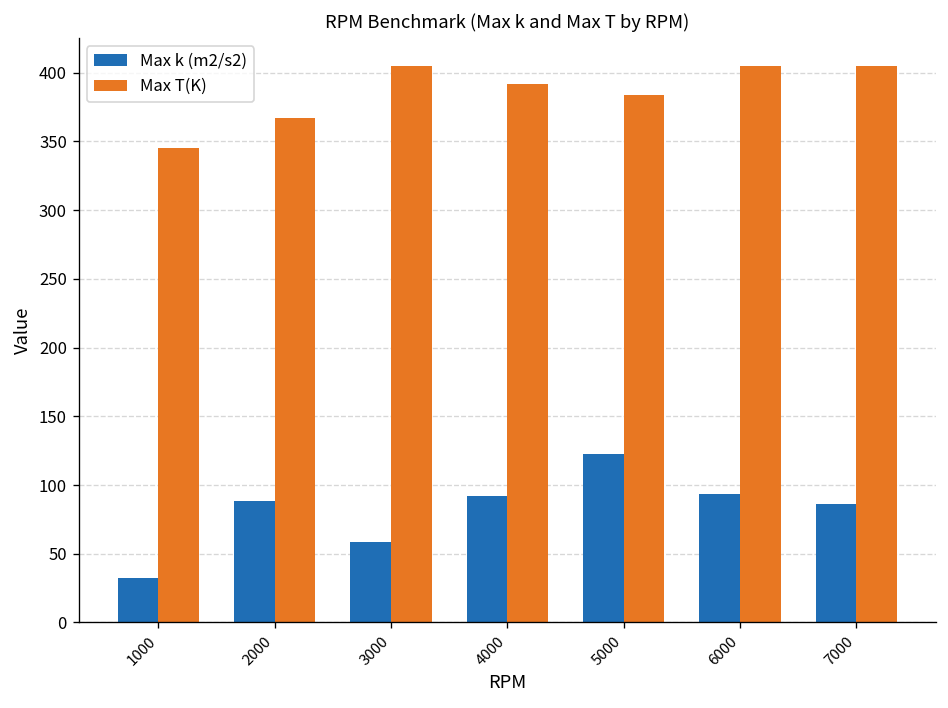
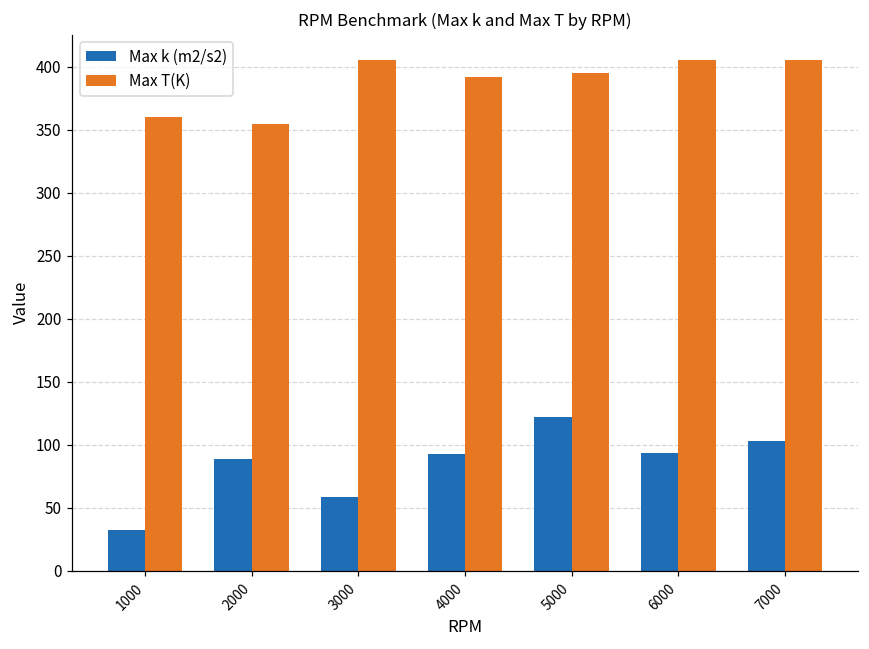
  {
    "Max k (m2/s2)": {
      "1000": 32,
      "2000": 89,
      "3000": 58,
      "4000": 92,
      "5000": 122,
      "6000": 93,
-     "7000": 86
+     "7000": 103
    },
    "Max T(K)": {
-     "1000": 345,
-     "2000": 367,
+     "1000": 360,
+     "2000": 354,
      "3000": 405,
      "4000": 392,
-     "5000": 384,
+     "5000": 395,
      "6000": 405,
      "7000": 405
    }
  }
